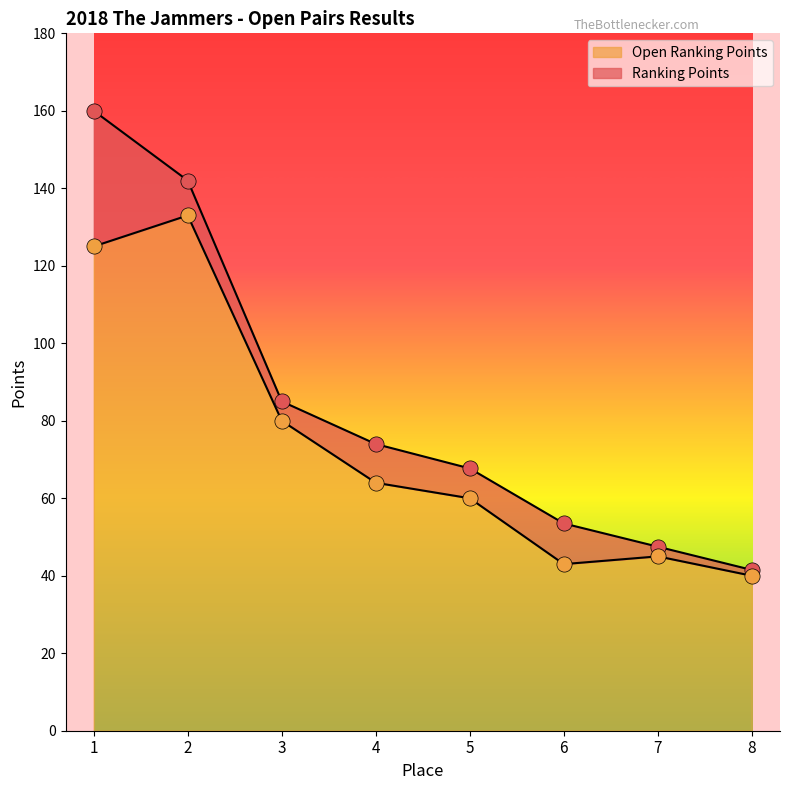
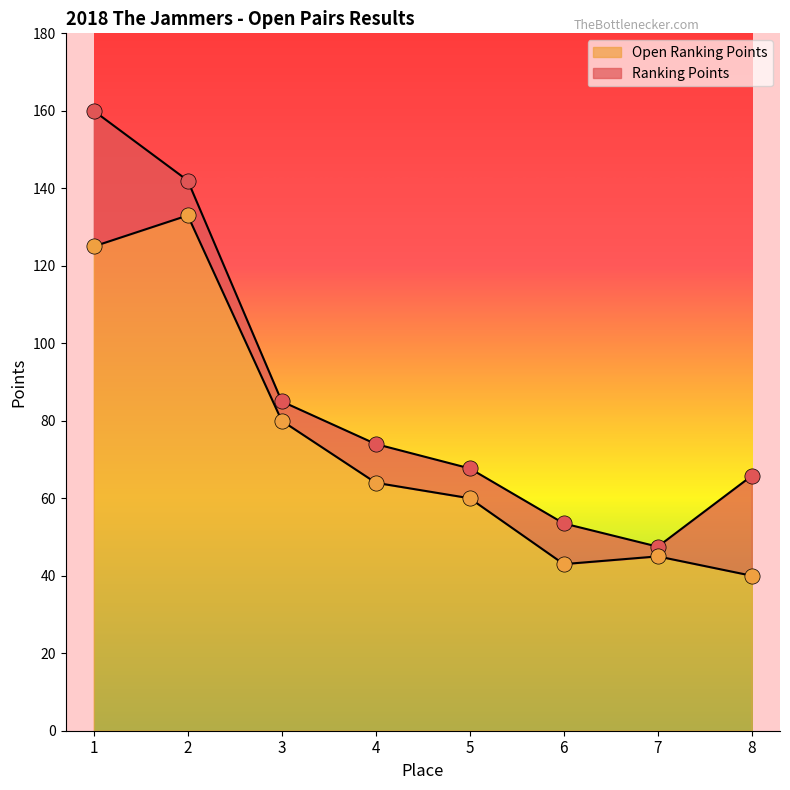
  {
    "Open Ranking Points": {
      "1": 125,
      "2": 133,
      "3": 80,
      "4": 64,
      "5": 60,
      "6": 43,
      "7": 45,
      "8": 40
    },
    "Ranking Points": {
      "1": 160,
      "2": 142,
      "3": 85,
      "4": 74,
      "5": 68,
      "6": 54,
      "7": 48,
-     "8": 42
+     "8": 66
    }
  }
